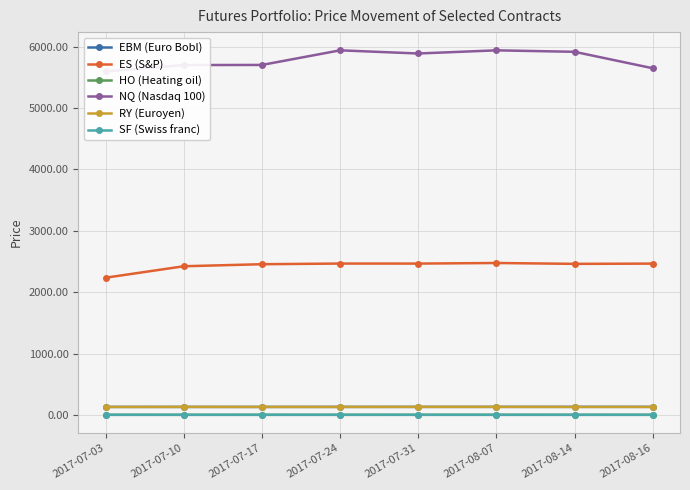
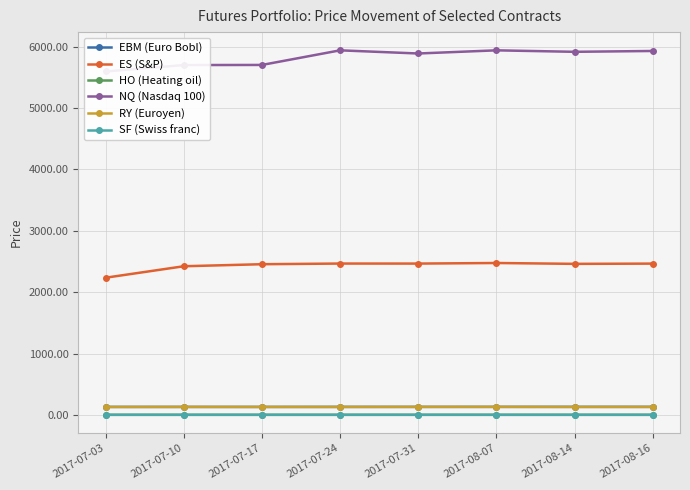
  {
    "RY (Euroyen)": {
      "2017-07-03": 100,
      "2017-07-10": 100,
      "2017-07-17": 100,
      "2017-07-24": 100,
      "2017-07-31": 100,
      "2017-08-07": 100,
      "2017-08-14": 100,
      "2017-08-16": 100
    },
    "ES (S&P)": {
      "2017-07-03": 2200,
      "2017-07-10": 2400,
      "2017-07-17": 2500,
      "2017-07-24": 2500,
      "2017-07-31": 2500,
      "2017-08-07": 2500,
      "2017-08-14": 2500,
      "2017-08-16": 2500
    },
    "SF (Swiss franc)": {
      "2017-07-03": 0,
      "2017-07-10": 0,
      "2017-07-17": 0,
      "2017-07-24": 0,
      "2017-07-31": 0,
      "2017-08-07": 0,
      "2017-08-14": 0,
      "2017-08-16": 0
    },
    "NQ (Nasdaq 100)": {
      "2017-07-17": 5700,
      "2017-07-24": 5900,
      "2017-07-31": 5900,
      "2017-08-07": 5900,
      "2017-08-14": 5900,
-     "2017-08-16": 5700
+     "2017-08-16": 5900
    }
  }
